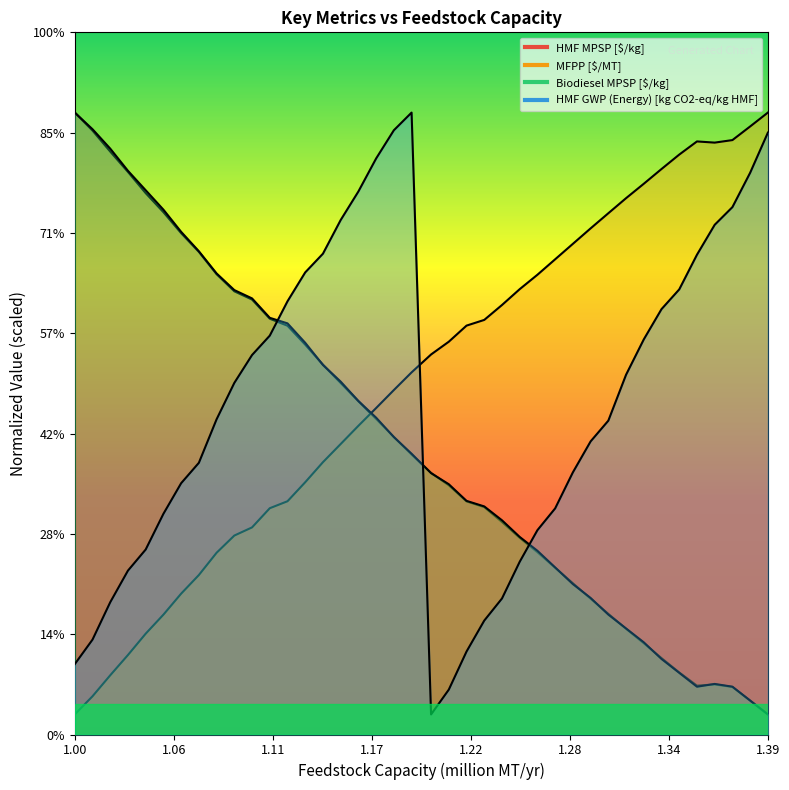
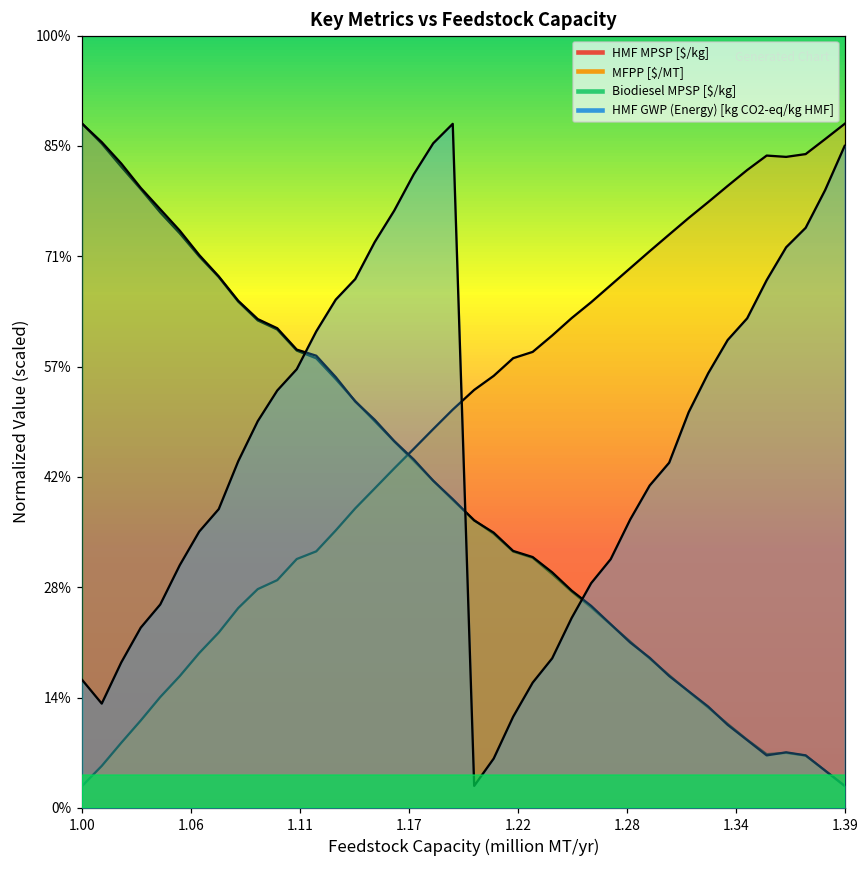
  {
    "HMF GWP (Energy) [kg CO2-eq/kg HMF]": {
-     "1.00": "10%",
+     "1.00": "17%",
      "1.39": "86%"
    }
  }
